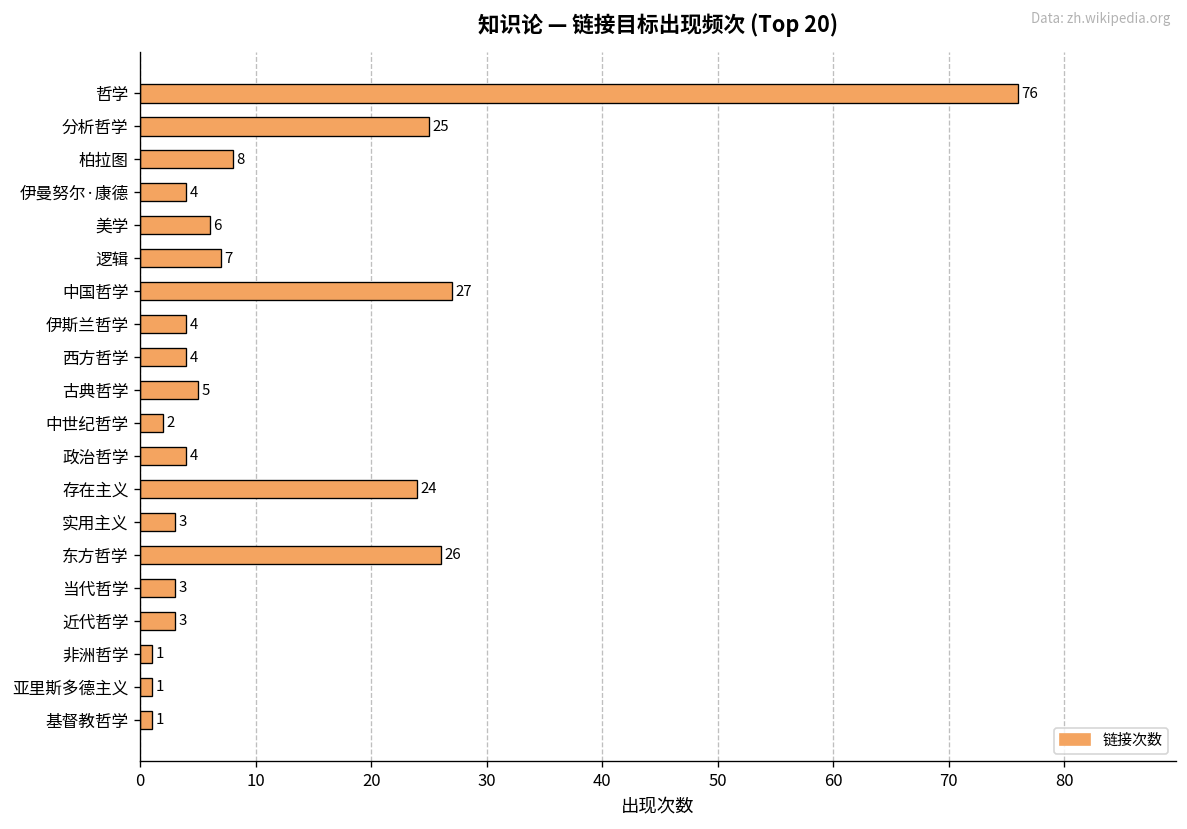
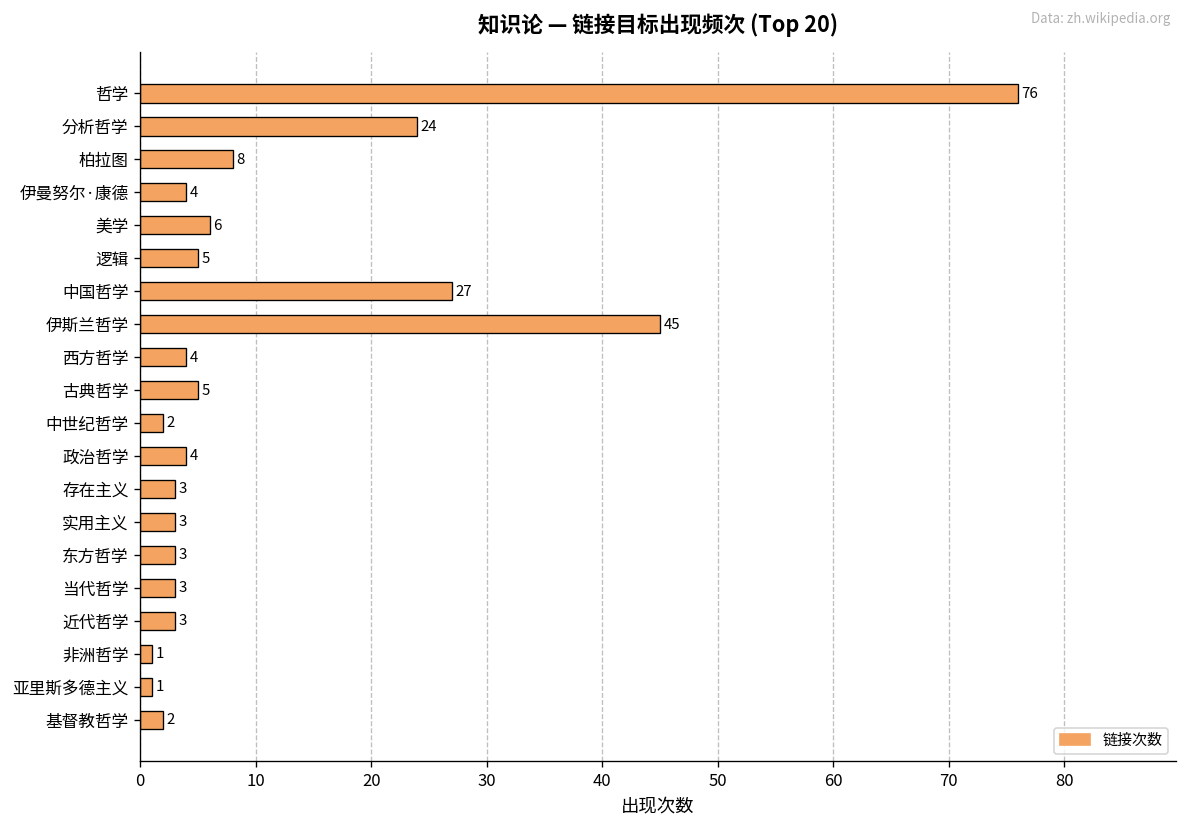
  {
    "哲学": 76,
-   "分析哲学": 25,
+   "分析哲学": 24,
    "柏拉图": 8,
    "伊曼努尔·康德": 4,
    "美学": 6,
-   "逻辑": 7,
+   "逻辑": 5,
    "中国哲学": 27,
-   "伊斯兰哲学": 4,
+   "伊斯兰哲学": 45,
    "西方哲学": 4,
    "古典哲学": 5,
    "中世纪哲学": 2,
    "政治哲学": 4,
-   "存在主义": 24,
+   "存在主义": 3,
    "实用主义": 3,
-   "东方哲学": 26,
+   "东方哲学": 3,
    "当代哲学": 3,
    "近代哲学": 3,
    "非洲哲学": 1,
    "亚里斯多德主义": 1,
-   "基督教哲学": 1
+   "基督教哲学": 2
  }
